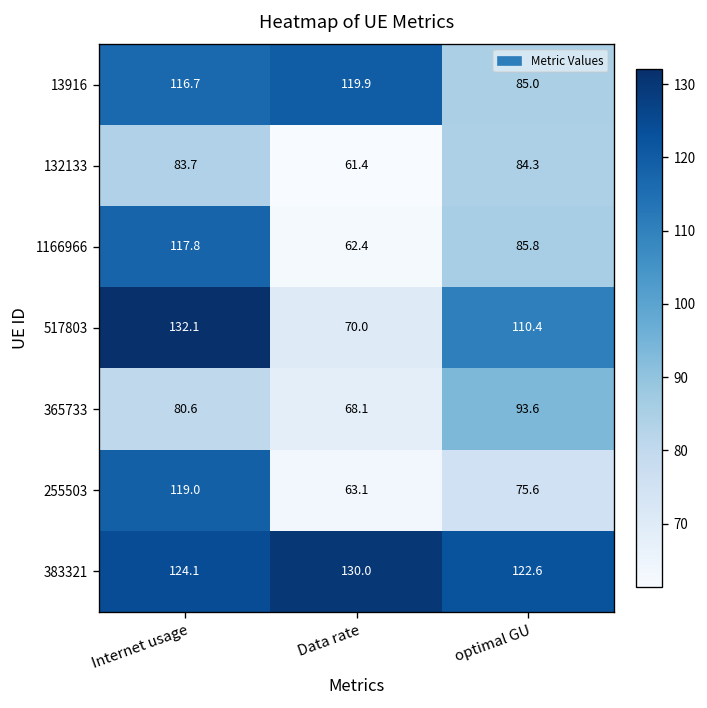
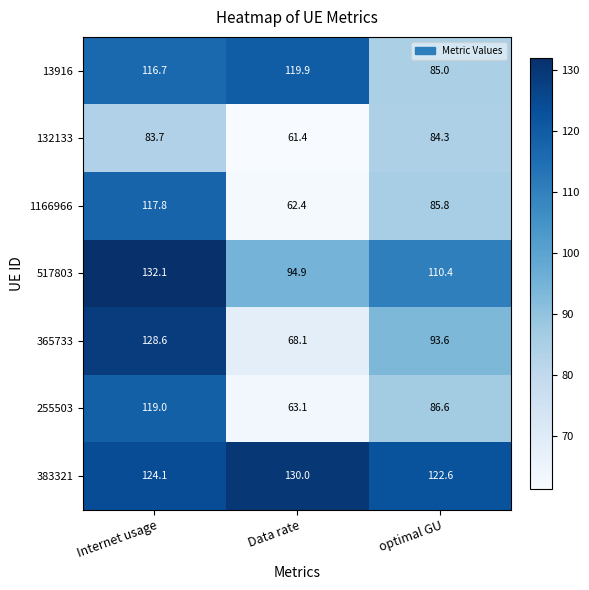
  {
    "13916": {
      "Internet usage": 116.7,
      "Data rate": 119.9,
      "optimal GU": 85.0
    },
    "132133": {
      "Internet usage": 83.7,
      "Data rate": 61.4,
      "optimal GU": 84.3
    },
    "1166966": {
      "Internet usage": 117.8,
      "Data rate": 62.4,
      "optimal GU": 85.8
    },
    "517803": {
      "Internet usage": 132.1,
-     "Data rate": 70.0,
+     "Data rate": 94.9,
      "optimal GU": 110.4
    },
    "365733": {
-     "Internet usage": 80.6,
+     "Internet usage": 128.6,
      "Data rate": 68.1,
      "optimal GU": 93.6
    },
    "255503": {
      "Internet usage": 119.0,
      "Data rate": 63.1,
-     "optimal GU": 75.6
+     "optimal GU": 86.6
    },
    "383321": {
      "Internet usage": 124.1,
      "Data rate": 130.0,
      "optimal GU": 122.6
    }
  }
